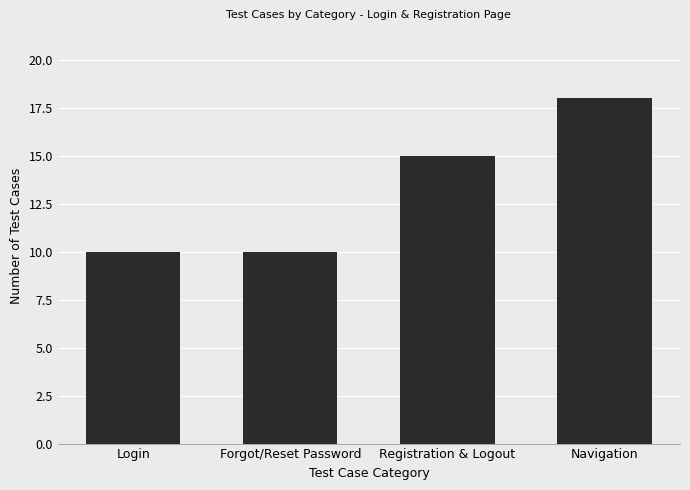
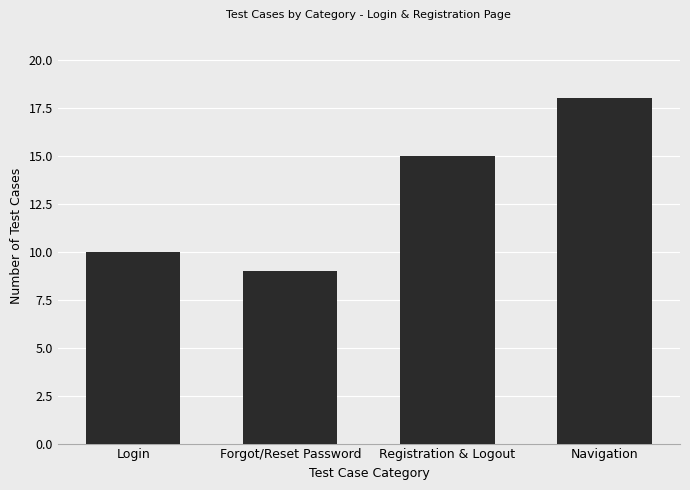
  {
    "Login": 10,
-   "Forgot/Reset Password": 10,
+   "Forgot/Reset Password": 9,
    "Registration & Logout": 15,
    "Navigation": 18
  }
